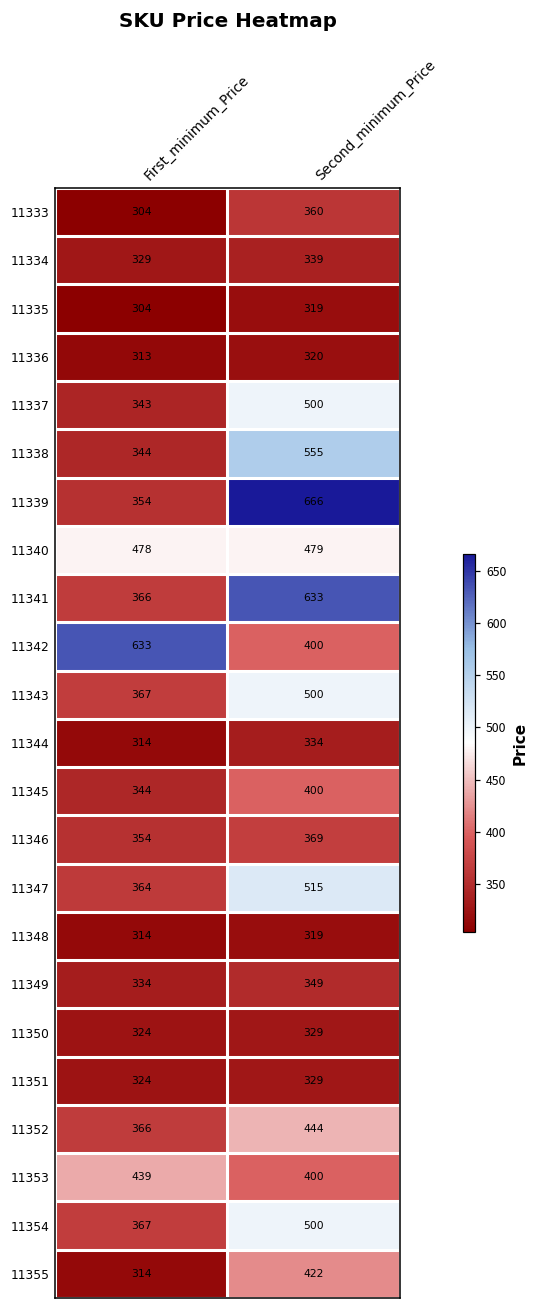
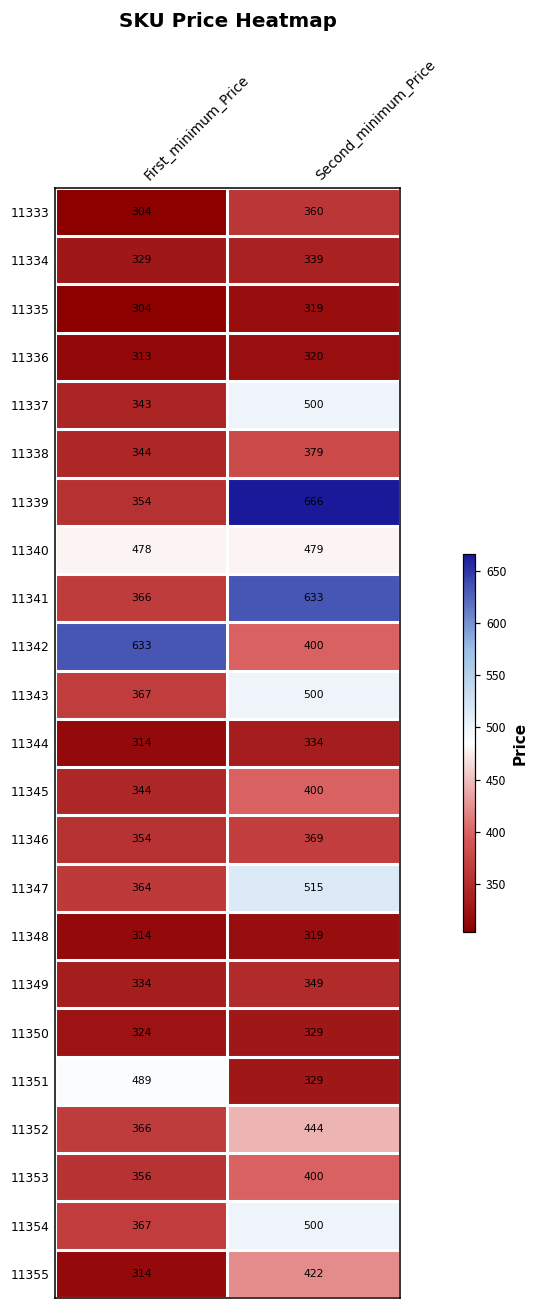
  {
    "11333": {
      "First_minimum_Price": 304,
      "Second_minimum_Price": 360
    },
    "11334": {
      "First_minimum_Price": 329,
      "Second_minimum_Price": 339
    },
    "11335": {
      "First_minimum_Price": 304,
      "Second_minimum_Price": 319
    },
    "11336": {
      "First_minimum_Price": 313,
      "Second_minimum_Price": 320
    },
    "11337": {
      "First_minimum_Price": 343,
      "Second_minimum_Price": 500
    },
    "11338": {
      "First_minimum_Price": 344,
-     "Second_minimum_Price": 555
+     "Second_minimum_Price": 379
    },
    "11339": {
      "First_minimum_Price": 354,
      "Second_minimum_Price": 666
    },
    "11340": {
      "First_minimum_Price": 478,
      "Second_minimum_Price": 479
    },
    "11341": {
      "First_minimum_Price": 366,
      "Second_minimum_Price": 633
    },
    "11342": {
      "First_minimum_Price": 633,
      "Second_minimum_Price": 400
    },
    "11343": {
      "First_minimum_Price": 367,
      "Second_minimum_Price": 500
    },
    "11344": {
      "First_minimum_Price": 314,
      "Second_minimum_Price": 334
    },
    "11345": {
      "First_minimum_Price": 344,
      "Second_minimum_Price": 400
    },
    "11346": {
      "First_minimum_Price": 354,
      "Second_minimum_Price": 369
    },
    "11347": {
      "First_minimum_Price": 364,
      "Second_minimum_Price": 515
    },
    "11348": {
      "First_minimum_Price": 314,
      "Second_minimum_Price": 319
    },
    "11349": {
      "First_minimum_Price": 334,
      "Second_minimum_Price": 349
    },
    "11350": {
      "First_minimum_Price": 324,
      "Second_minimum_Price": 329
    },
    "11351": {
-     "First_minimum_Price": 324,
+     "First_minimum_Price": 489,
      "Second_minimum_Price": 329
    },
    "11352": {
      "First_minimum_Price": 366,
      "Second_minimum_Price": 444
    },
    "11353": {
-     "First_minimum_Price": 439,
+     "First_minimum_Price": 356,
      "Second_minimum_Price": 400
    },
    "11354": {
      "First_minimum_Price": 367,
      "Second_minimum_Price": 500
    },
    "11355": {
      "First_minimum_Price": 314,
      "Second_minimum_Price": 422
    }
  }
